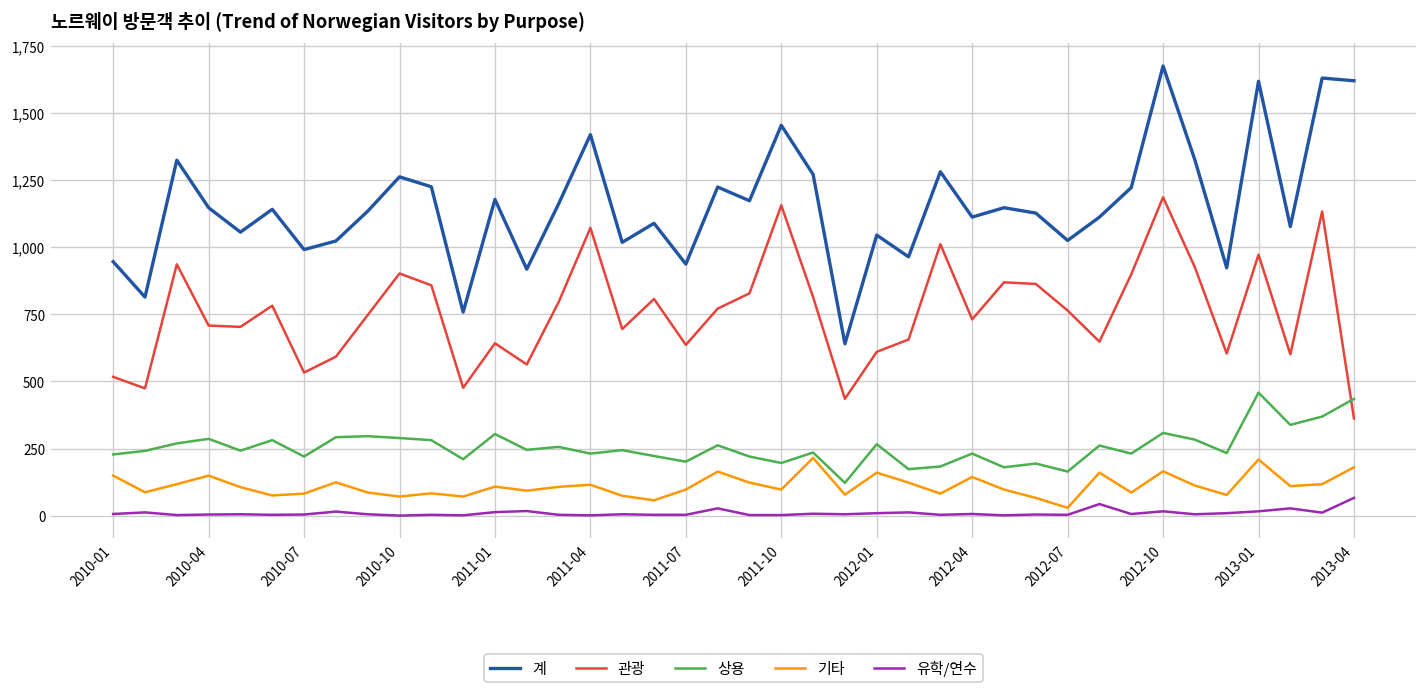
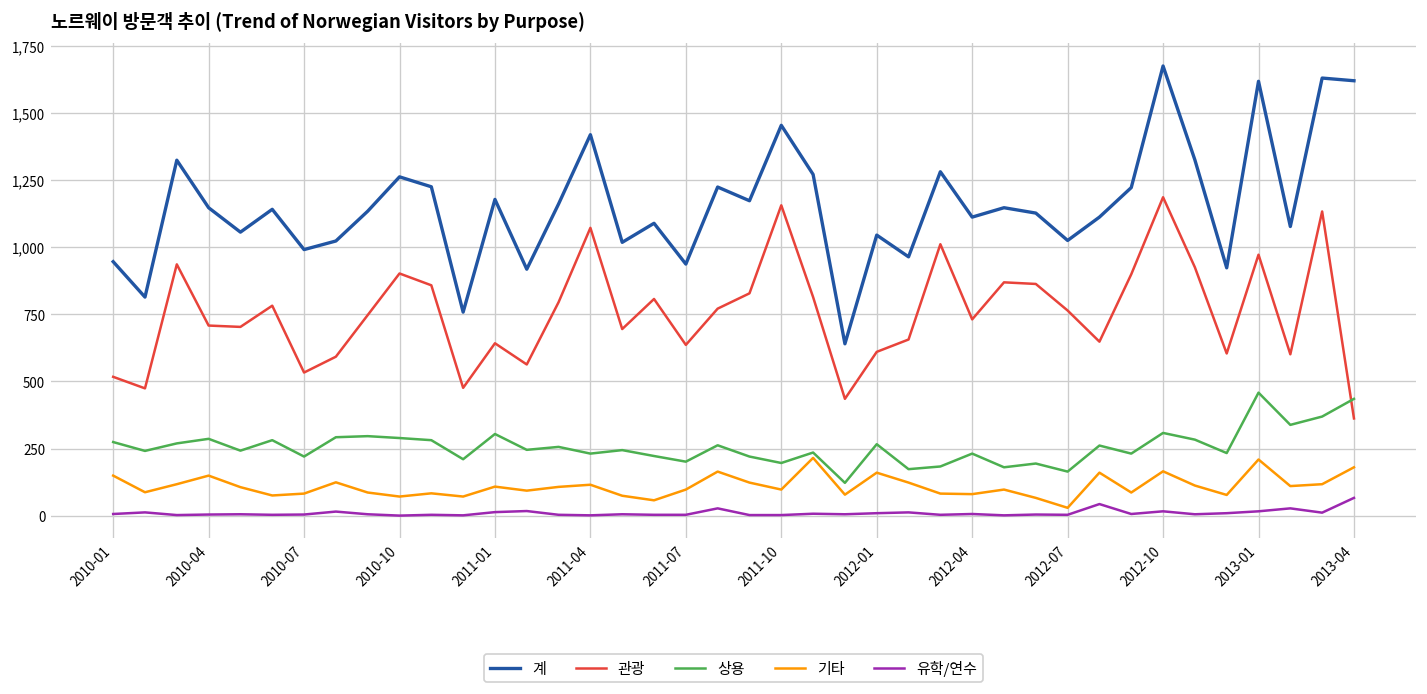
  {
    "계": {
      "2010-01": "950",
      "2010-04": "1,150",
      "2010-07": "990",
      "2010-10": "1,260",
      "2011-01": "1,180",
      "2011-04": "1,420",
      "2011-07": "940",
      "2011-10": "1,450",
      "2012-01": "1,050",
      "2012-04": "1,110",
      "2012-07": "1,030",
      "2012-10": "1,680",
      "2013-01": "1,620",
      "2013-04": "1,620"
    },
    "관광": {
      "2010-01": "520",
      "2010-04": "710",
      "2010-07": "530",
      "2010-10": "900",
      "2011-01": "640",
      "2011-04": "1,070",
      "2011-07": "640",
      "2011-10": "1,160",
      "2012-01": "610",
      "2012-04": "730",
      "2012-07": "760",
      "2012-10": "1,190",
      "2013-01": "970",
      "2013-04": "360"
    },
    "상용": {
-     "2010-01": "230",
+     "2010-01": "270",
      "2010-04": "290",
      "2010-07": "220",
      "2010-10": "290",
      "2011-01": "300",
      "2011-04": "230",
      "2011-07": "200",
      "2011-10": "200",
      "2012-01": "270",
      "2012-04": "230",
      "2012-07": "160",
      "2012-10": "310",
      "2013-01": "460",
      "2013-04": "440"
    },
    "기타": {
      "2010-01": "150",
      "2010-04": "150",
      "2010-07": "80",
      "2010-10": "70",
      "2011-01": "110",
      "2011-04": "120",
      "2011-07": "100",
      "2011-10": "100",
      "2012-01": "160",
-     "2012-04": "140",
+     "2012-04": "80",
      "2012-07": "30",
      "2012-10": "170",
      "2013-01": "210",
      "2013-04": "180"
    },
    "유학/연수": {
      "2010-01": "10",
      "2010-04": "0",
      "2010-07": "0",
      "2010-10": "0",
      "2011-01": "10",
      "2011-04": "0",
      "2011-07": "0",
      "2011-10": "0",
      "2012-01": "10",
      "2012-04": "10",
      "2012-07": "0",
      "2012-10": "20",
      "2013-01": "20",
      "2013-04": "70"
    }
  }
